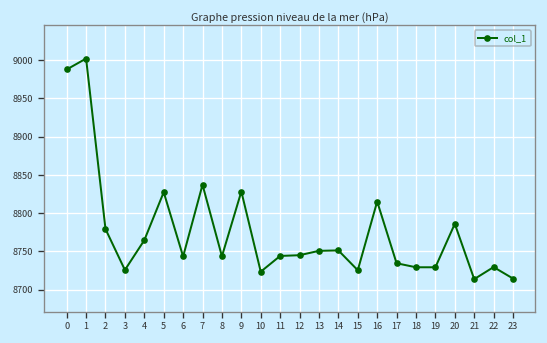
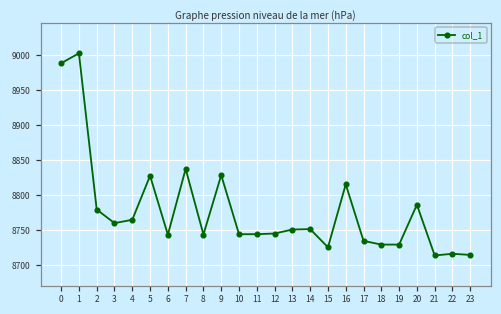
  {
    "0": 8990,
    "1": 9000,
    "2": 8780,
-   "3": 8730,
+   "3": 8760,
    "4": 8760,
    "5": 8830,
    "6": 8740,
    "7": 8840,
    "8": 8740,
    "9": 8830,
-   "10": 8720,
+   "10": 8740,
    "11": 8740,
    "12": 8740,
    "13": 8750,
    "14": 8750,
    "15": 8730,
    "16": 8820,
    "17": 8730,
    "18": 8730,
    "19": 8730,
    "20": 8790,
    "21": 8710,
-   "22": 8730,
+   "22": 8720,
    "23": 8710
  }
